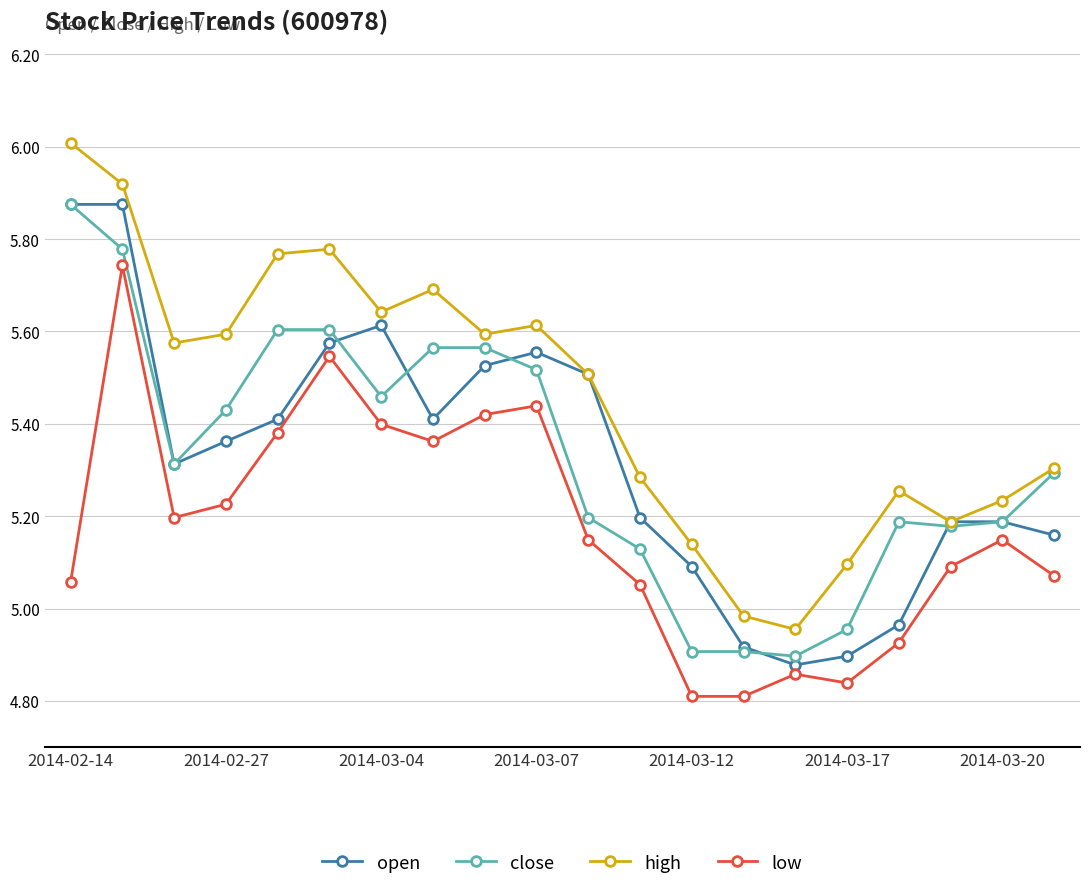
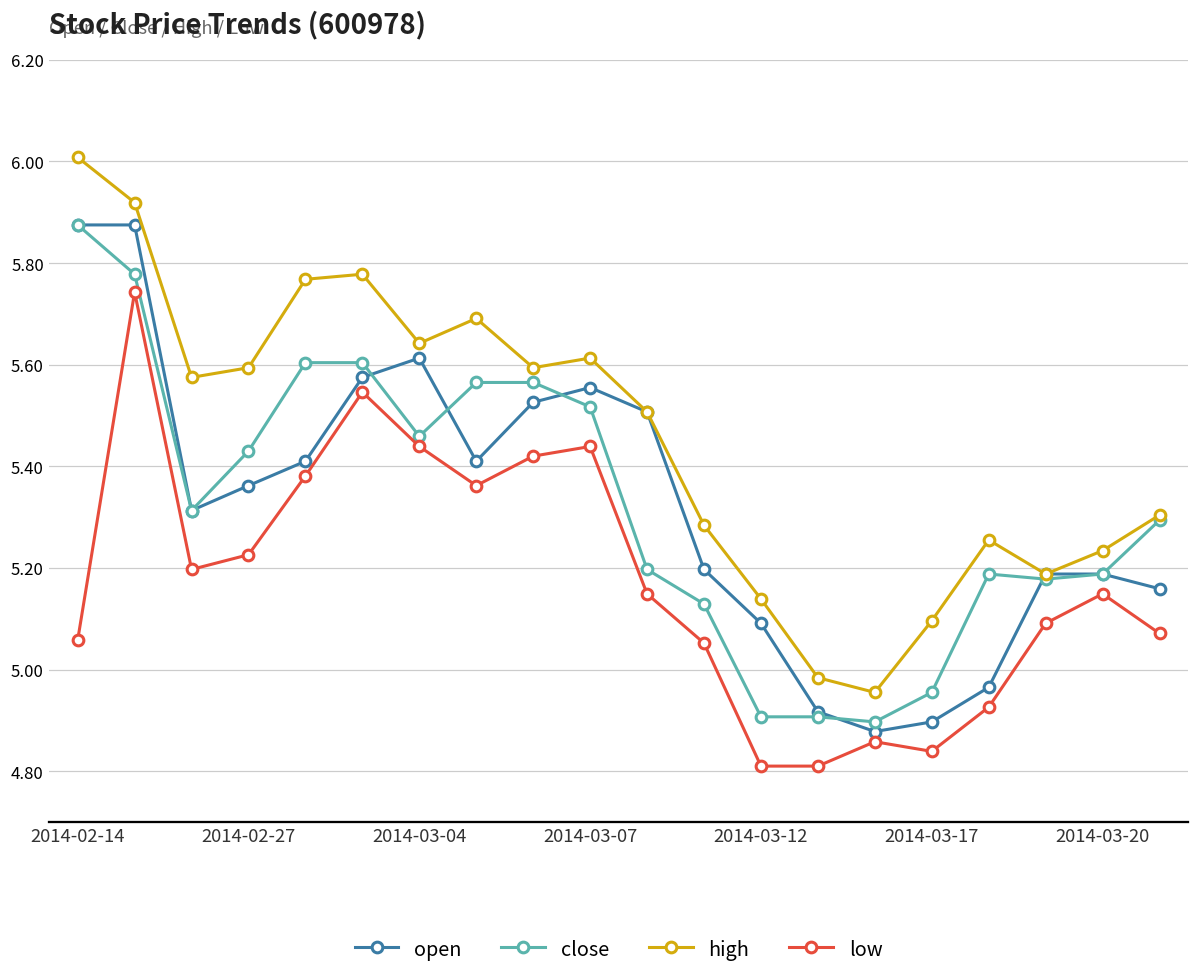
  {
    "open": {
      "2014-02-27": 5.36,
      "2014-03-04": 5.61,
      "2014-03-07": 5.56,
      "2014-03-12": 5.09,
      "2014-03-17": 4.90
    },
    "close": {
      "2014-02-27": 5.43,
      "2014-03-04": 5.46,
      "2014-03-07": 5.52,
      "2014-03-12": 4.91,
      "2014-03-17": 4.96
    },
    "high": {
      "2014-02-14": 6.01,
      "2014-02-27": 5.59,
      "2014-03-04": 5.64,
      "2014-03-07": 5.61,
      "2014-03-12": 5.14,
      "2014-03-17": 5.10,
      "2014-03-20": 5.23
    },
    "low": {
      "2014-02-14": 5.06,
      "2014-02-27": 5.23,
-     "2014-03-04": 5.40,
+     "2014-03-04": 5.44,
      "2014-03-07": 5.44,
      "2014-03-12": 4.81,
      "2014-03-17": 4.84,
      "2014-03-20": 5.15
    }
  }
